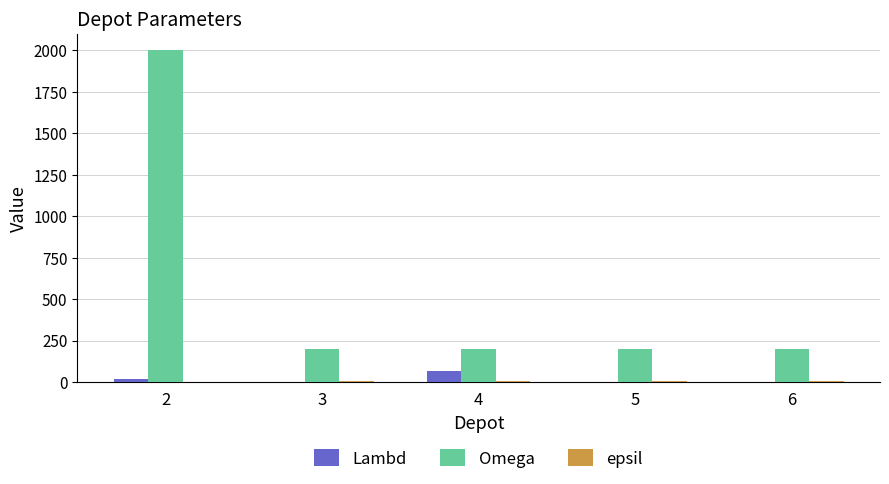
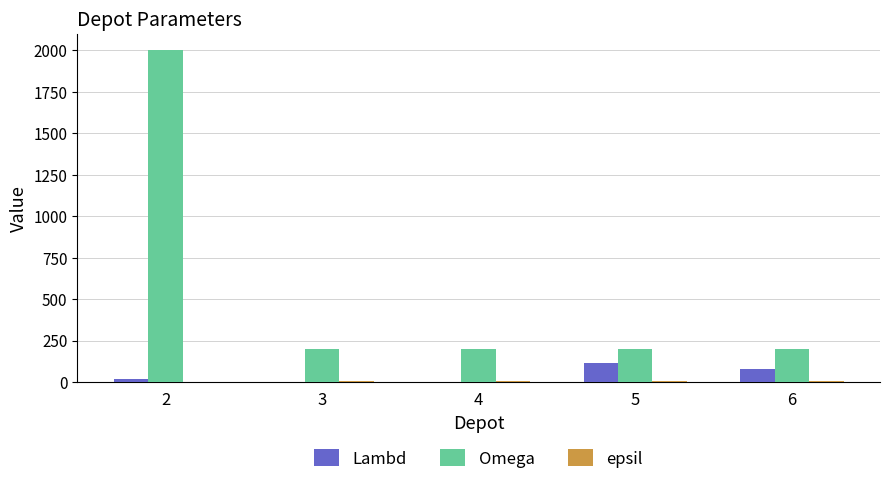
  {
    "Lambd": {
      "2": 20,
-     "4": 70,
-     "5": 0,
-     "6": 0
+     "4": 0,
+     "5": 110,
+     "6": 80
    },
    "Omega": {
      "2": 2000,
      "3": 200,
      "4": 200,
      "5": 200,
      "6": 200
    },
    "epsil": {
      "2": 0
    }
  }
